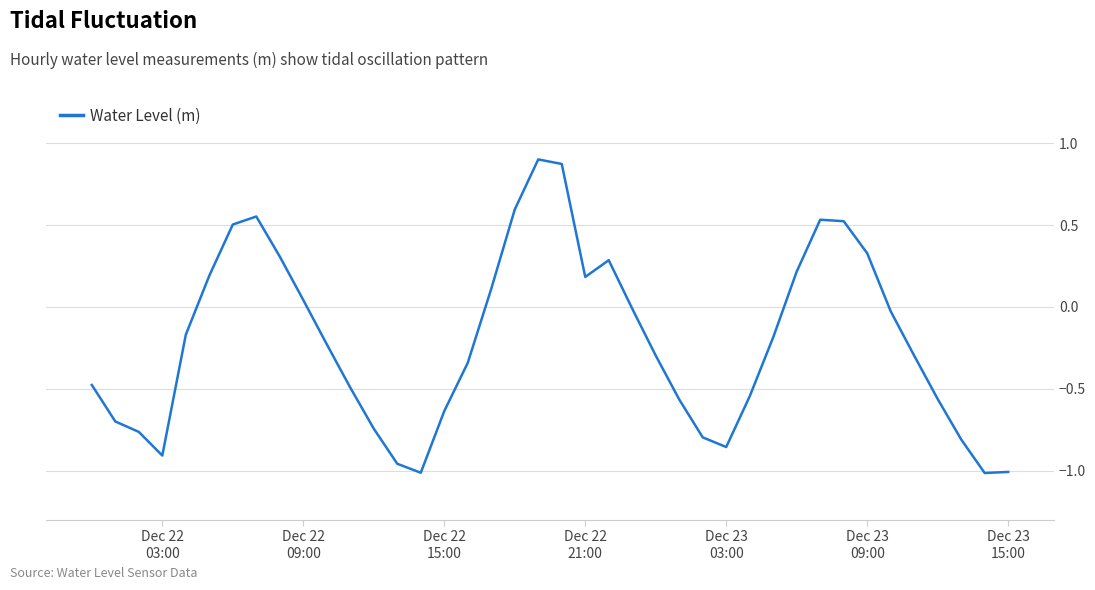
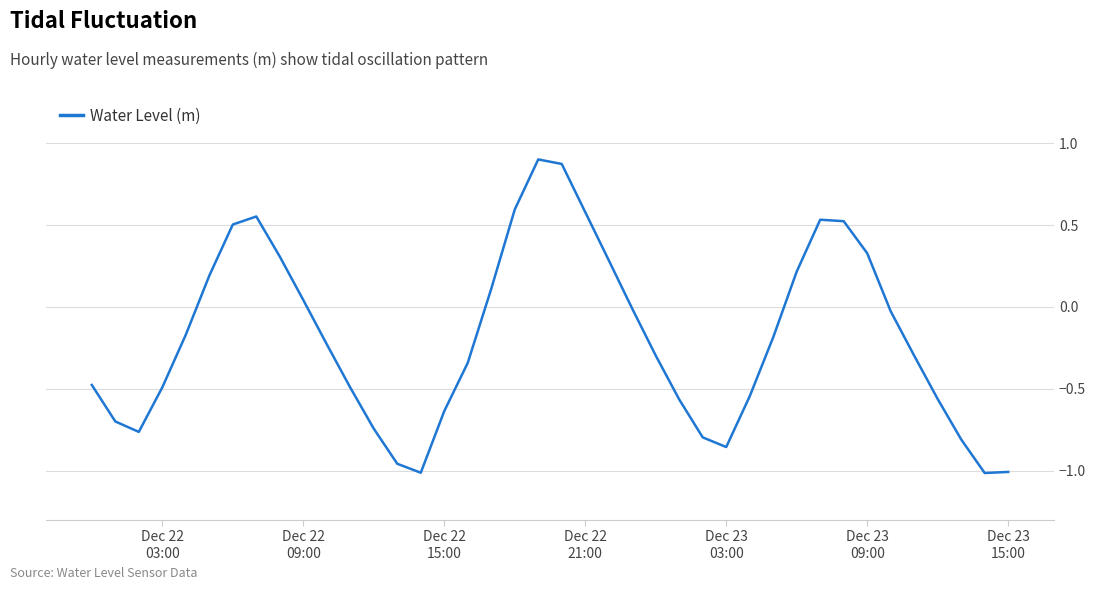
  {
-   "Dec 22 03:00": -0.91,
+   "Dec 22 03:00": -0.49,
    "Dec 22 09:00": 0.04,
    "Dec 22 15:00": -0.64,
-   "Dec 22 21:00": 0.18,
+   "Dec 22 21:00": 0.58,
    "Dec 23 03:00": -0.85,
    "Dec 23 09:00": 0.33,
    "Dec 23 15:00": -1.01
  }
